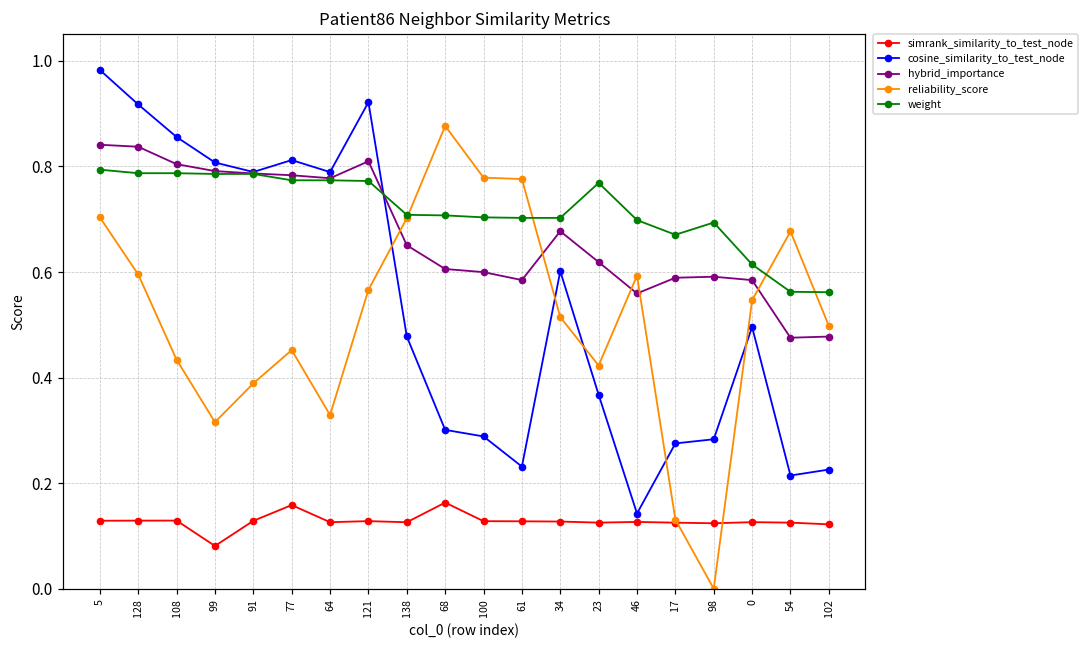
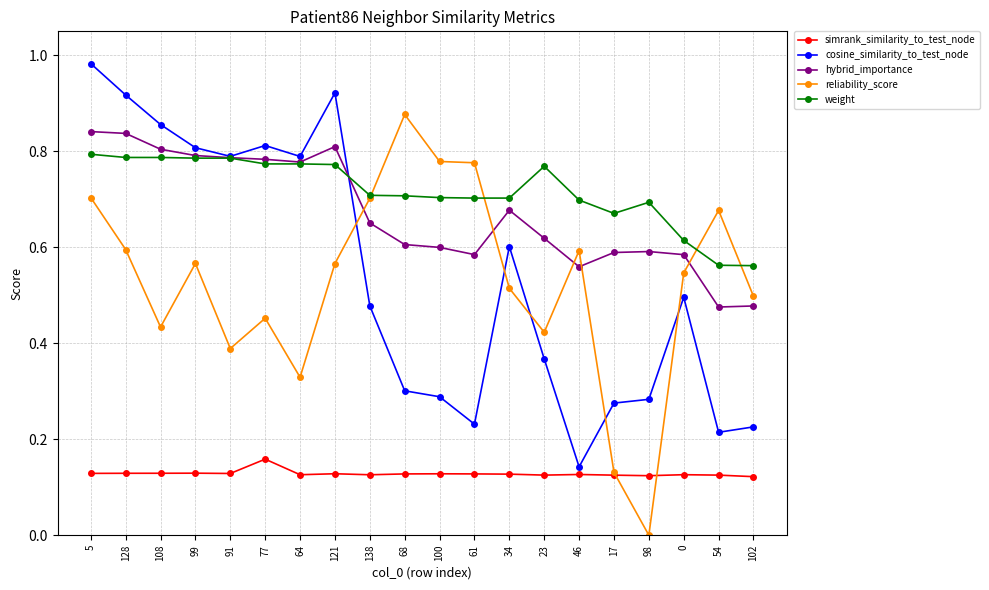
  {
    "simrank_similarity_to_test_node": {
      "5": 0.13,
      "128": 0.13,
      "108": 0.13,
-     "99": 0.08,
+     "99": 0.13,
      "91": 0.13,
      "77": 0.16,
      "64": 0.13,
      "121": 0.13,
      "138": 0.13,
-     "68": 0.16,
+     "68": 0.13,
      "100": 0.13,
      "61": 0.13,
      "34": 0.13,
      "23": 0.13,
      "46": 0.13,
      "17": 0.13,
      "98": 0.12,
      "0": 0.13,
      "54": 0.13,
      "102": 0.12
    },
    "cosine_similarity_to_test_node": {
      "5": 0.98,
      "128": 0.92,
      "108": 0.86,
      "99": 0.81,
      "77": 0.81,
      "64": 0.79,
      "121": 0.92,
      "138": 0.48,
      "68": 0.30,
      "100": 0.29,
      "61": 0.23,
      "34": 0.60,
      "23": 0.37,
      "46": 0.14,
      "17": 0.28,
      "98": 0.28,
      "0": 0.50,
      "54": 0.21,
      "102": 0.23
    },
    "hybrid_importance": {
      "5": 0.84,
      "128": 0.84,
      "108": 0.80,
      "99": 0.79,
      "77": 0.78,
      "121": 0.81,
      "138": 0.65,
      "68": 0.61,
      "100": 0.60,
      "61": 0.58,
      "34": 0.68,
      "23": 0.62,
      "46": 0.56,
      "17": 0.59,
      "98": 0.59,
      "0": 0.58,
      "54": 0.48,
      "102": 0.48
    },
    "reliability_score": {
      "5": 0.70,
      "128": 0.60,
      "108": 0.43,
-     "99": 0.32,
+     "99": 0.57,
      "91": 0.39,
      "77": 0.45,
      "64": 0.33,
      "121": 0.57,
      "138": 0.70,
      "68": 0.88,
      "100": 0.78,
      "61": 0.78,
      "34": 0.51,
      "23": 0.42,
      "46": 0.59,
      "17": 0.13,
      "98": 0.00,
      "0": 0.55,
      "54": 0.68,
      "102": 0.50
    },
    "weight": {
      "5": 0.79,
      "128": 0.79,
      "108": 0.79,
      "99": 0.79,
      "77": 0.77,
      "121": 0.77,
      "138": 0.71,
      "68": 0.71,
      "100": 0.70,
      "61": 0.70,
      "34": 0.70,
      "23": 0.77,
      "46": 0.70,
      "17": 0.67,
      "98": 0.69,
      "0": 0.61,
      "54": 0.56,
      "102": 0.56
    }
  }
